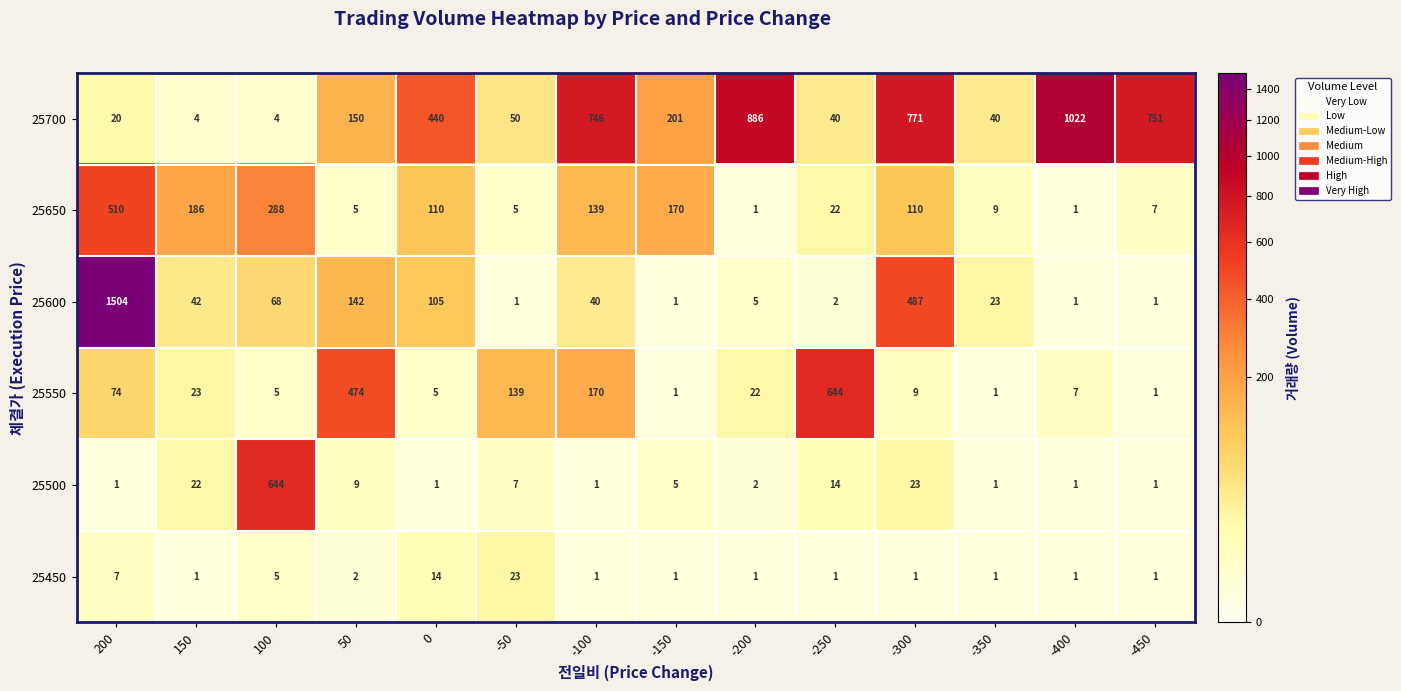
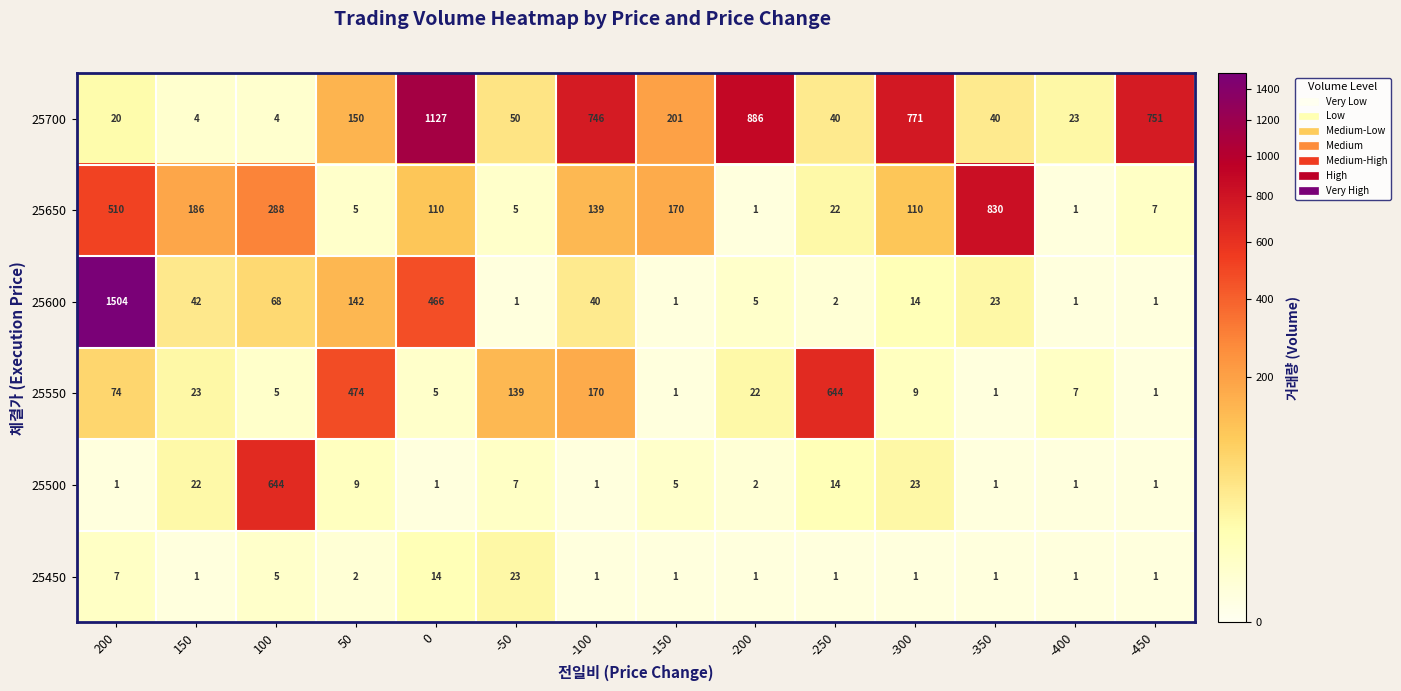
  {
    "25700": {
      "200": 20,
      "150": 4,
      "100": 4,
      "50": 150,
-     "0": 440,
+     "0": 1127,
      "-50": 50,
      "-100": 746,
      "-150": 201,
      "-200": 886,
      "-250": 40,
      "-300": 771,
      "-350": 40,
-     "-400": 1022,
+     "-400": 23,
      "-450": 751
    },
    "25650": {
      "200": 510,
      "150": 186,
      "100": 288,
      "50": 5,
      "0": 110,
      "-50": 5,
      "-100": 139,
      "-150": 170,
      "-200": 1,
      "-250": 22,
      "-300": 110,
-     "-350": 9,
+     "-350": 830,
      "-400": 1,
      "-450": 7
    },
    "25600": {
      "200": 1504,
      "150": 42,
      "100": 68,
      "50": 142,
-     "0": 105,
+     "0": 466,
      "-50": 1,
      "-100": 40,
      "-150": 1,
      "-200": 5,
      "-250": 2,
-     "-300": 487,
+     "-300": 14,
      "-350": 23,
      "-400": 1,
      "-450": 1
    },
    "25550": {
      "200": 74,
      "150": 23,
      "100": 5,
      "50": 474,
      "0": 5,
      "-50": 139,
      "-100": 170,
      "-150": 1,
      "-200": 22,
      "-250": 644,
      "-300": 9,
      "-350": 1,
      "-400": 7,
      "-450": 1
    },
    "25500": {
      "200": 1,
      "150": 22,
      "100": 644,
      "50": 9,
      "0": 1,
      "-50": 7,
      "-100": 1,
      "-150": 5,
      "-200": 2,
      "-250": 14,
      "-300": 23,
      "-350": 1,
      "-400": 1,
      "-450": 1
    },
    "25450": {
      "200": 7,
      "150": 1,
      "100": 5,
      "50": 2,
      "0": 14,
      "-50": 23,
      "-100": 1,
      "-150": 1,
      "-200": 1,
      "-250": 1,
      "-300": 1,
      "-350": 1,
      "-400": 1,
      "-450": 1
    }
  }
